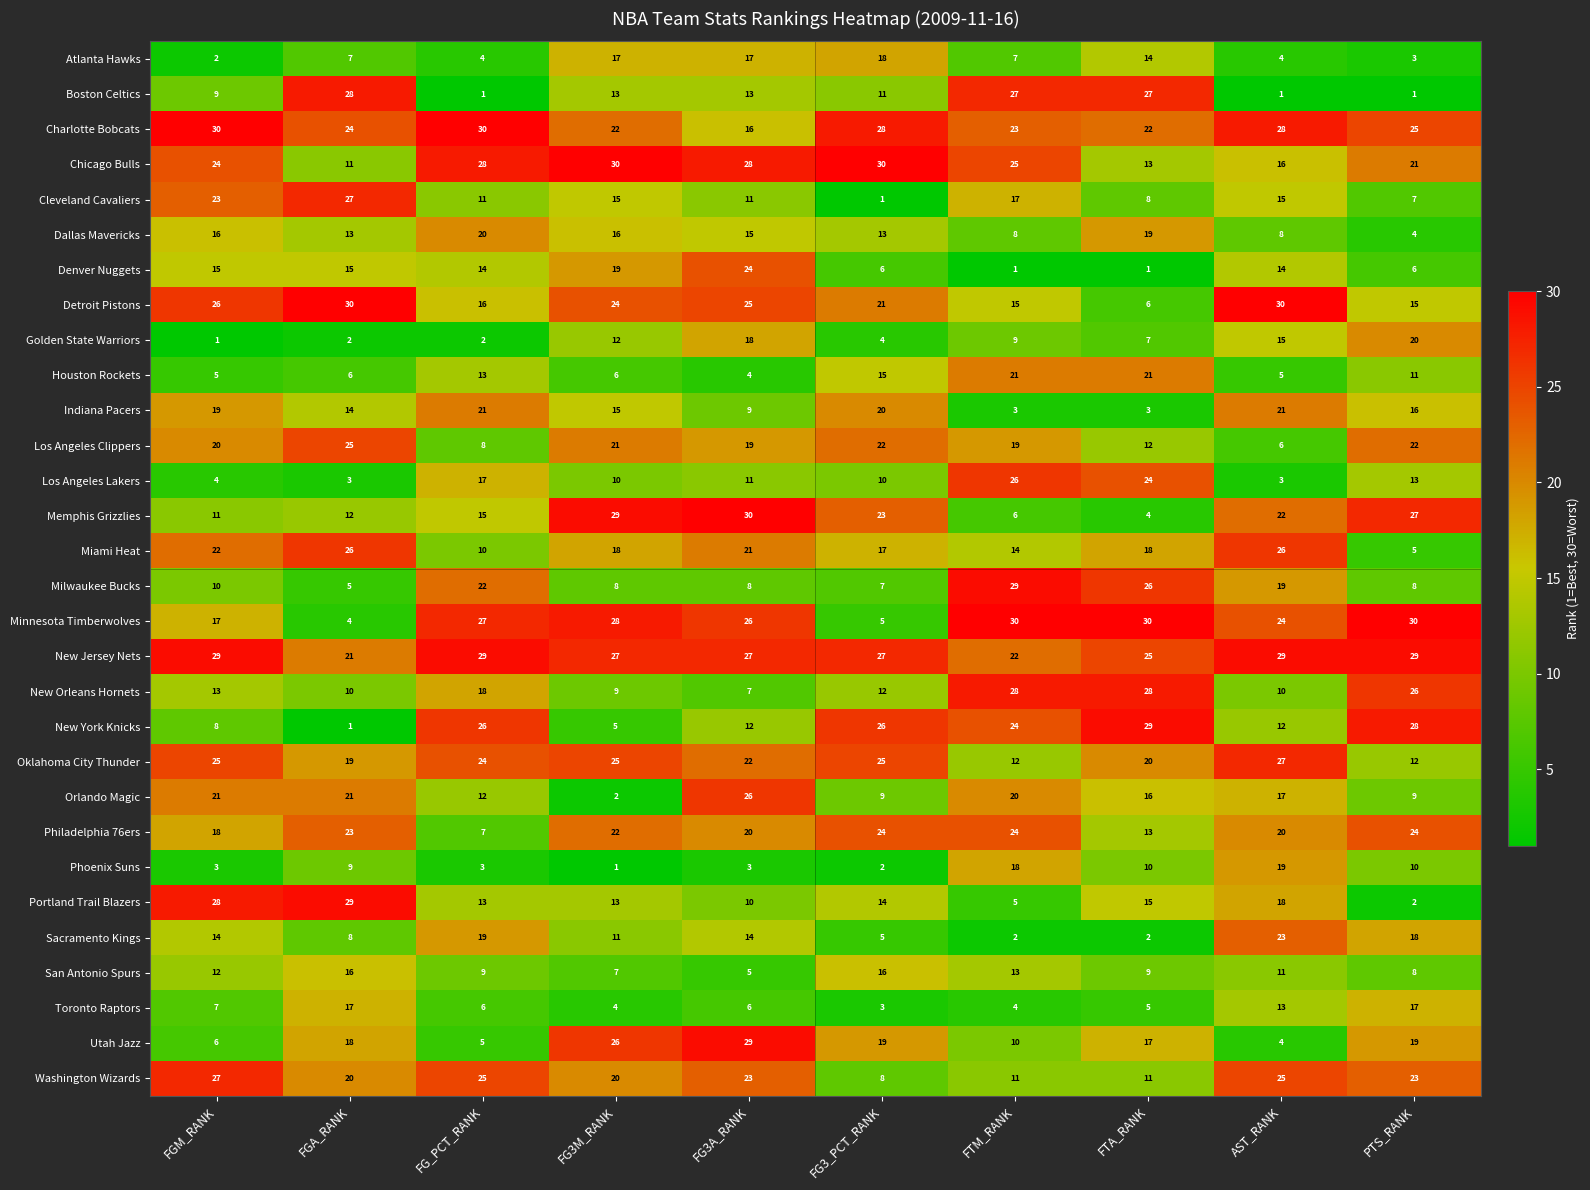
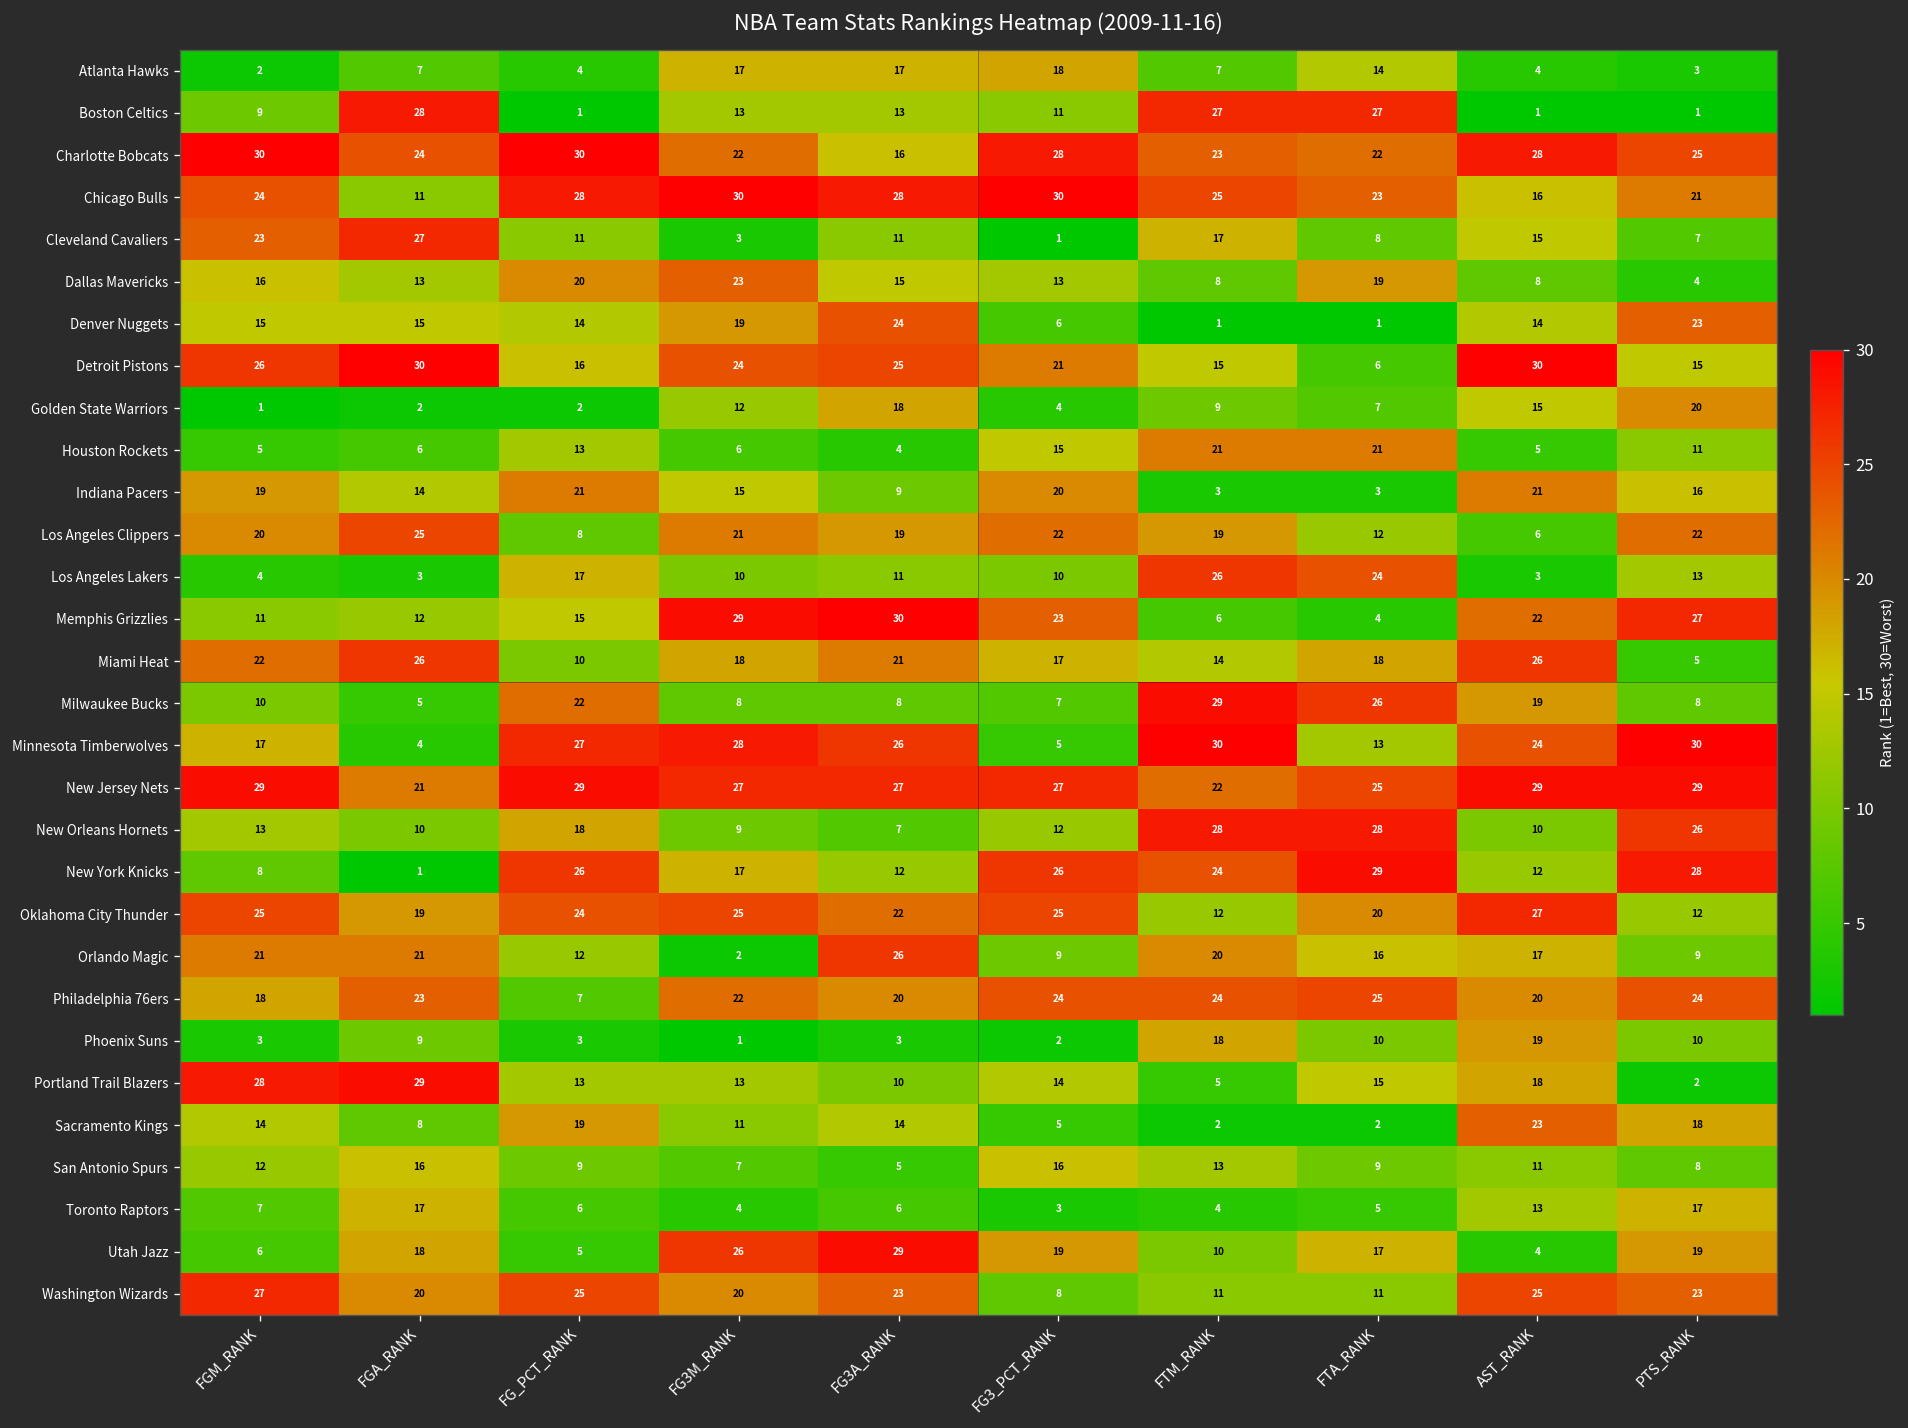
  {
    "Chicago Bulls": {
      "FGM_RANK": 24,
      "FGA_RANK": 11,
      "FG_PCT_RANK": 28,
      "FG3M_RANK": 30,
      "FG3A_RANK": 28,
      "FG3_PCT_RANK": 30,
      "FTM_RANK": 25,
-     "FTA_RANK": 13,
+     "FTA_RANK": 23,
      "AST_RANK": 16,
      "PTS_RANK": 21
    },
    "Cleveland Cavaliers": {
      "FGM_RANK": 23,
      "FGA_RANK": 27,
      "FG_PCT_RANK": 11,
-     "FG3M_RANK": 15,
+     "FG3M_RANK": 3,
      "FG3A_RANK": 11,
      "FG3_PCT_RANK": 1,
      "FTM_RANK": 17,
      "FTA_RANK": 8,
      "AST_RANK": 15,
      "PTS_RANK": 7
    },
    "Dallas Mavericks": {
      "FGM_RANK": 16,
      "FGA_RANK": 13,
      "FG_PCT_RANK": 20,
-     "FG3M_RANK": 16,
+     "FG3M_RANK": 23,
      "FG3A_RANK": 15,
      "FG3_PCT_RANK": 13,
      "FTM_RANK": 8,
      "FTA_RANK": 19,
      "AST_RANK": 8,
      "PTS_RANK": 4
    },
    "Denver Nuggets": {
      "FGM_RANK": 15,
      "FGA_RANK": 15,
      "FG_PCT_RANK": 14,
      "FG3M_RANK": 19,
      "FG3A_RANK": 24,
      "FG3_PCT_RANK": 6,
      "FTM_RANK": 1,
      "FTA_RANK": 1,
      "AST_RANK": 14,
-     "PTS_RANK": 6
+     "PTS_RANK": 23
    },
    "Minnesota Timberwolves": {
      "FGM_RANK": 17,
      "FGA_RANK": 4,
      "FG_PCT_RANK": 27,
      "FG3M_RANK": 28,
      "FG3A_RANK": 26,
      "FG3_PCT_RANK": 5,
      "FTM_RANK": 30,
-     "FTA_RANK": 30,
+     "FTA_RANK": 13,
      "AST_RANK": 24,
      "PTS_RANK": 30
    },
    "New York Knicks": {
      "FGM_RANK": 8,
      "FGA_RANK": 1,
      "FG_PCT_RANK": 26,
-     "FG3M_RANK": 5,
+     "FG3M_RANK": 17,
      "FG3A_RANK": 12,
      "FG3_PCT_RANK": 26,
      "FTM_RANK": 24,
      "FTA_RANK": 29,
      "AST_RANK": 12,
      "PTS_RANK": 28
    },
    "Philadelphia 76ers": {
      "FGM_RANK": 18,
      "FGA_RANK": 23,
      "FG_PCT_RANK": 7,
      "FG3M_RANK": 22,
      "FG3A_RANK": 20,
      "FG3_PCT_RANK": 24,
      "FTM_RANK": 24,
-     "FTA_RANK": 13,
+     "FTA_RANK": 25,
      "AST_RANK": 20,
      "PTS_RANK": 24
    }
  }
